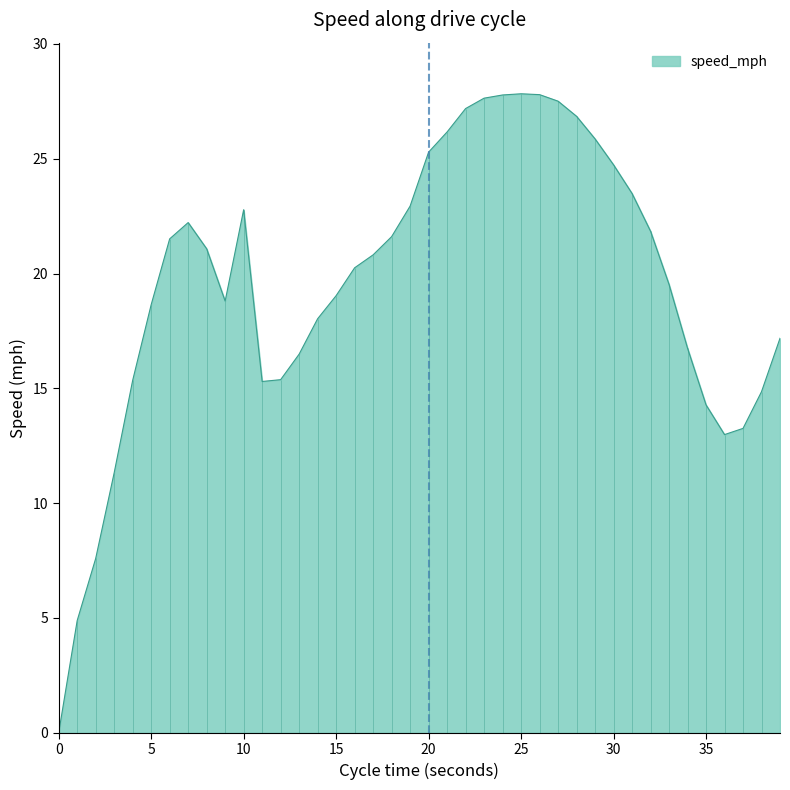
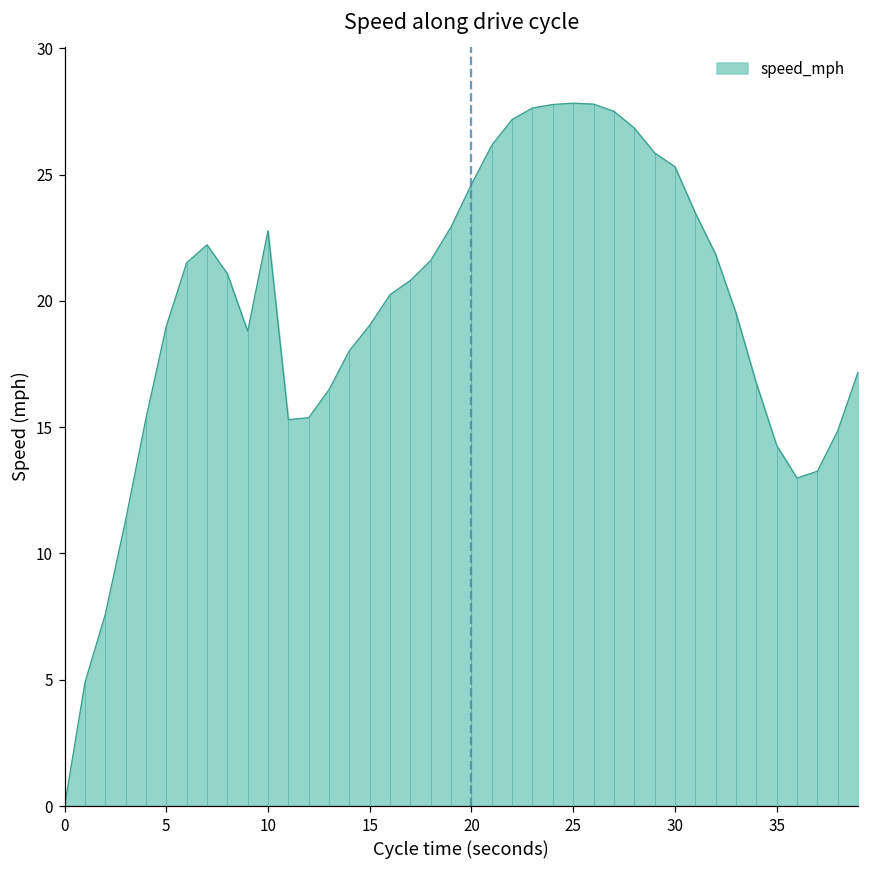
  {
    "0": 0.0,
-   "5": 18.6,
+   "5": 19.0,
    "10": 22.8,
    "15": 19.0,
-   "20": 25.3,
+   "20": 24.6,
    "25": 27.8,
-   "30": 24.7,
+   "30": 25.3,
    "35": 14.3
  }
